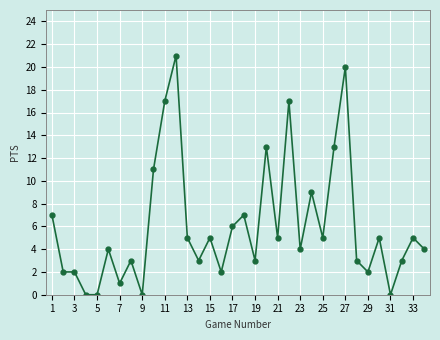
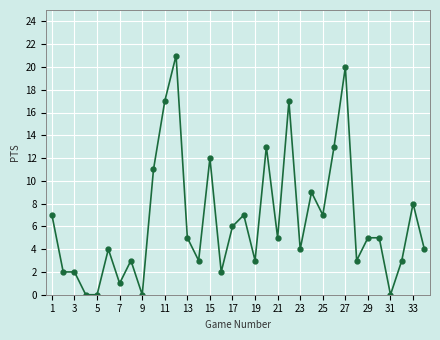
  {
    "1": 7,
    "3": 2,
    "5": 0,
    "7": 1,
    "9": 0,
    "11": 17,
    "13": 5,
-   "15": 5,
+   "15": 12,
    "17": 6,
    "19": 3,
    "21": 5,
    "23": 4,
-   "25": 5,
+   "25": 7,
    "27": 20,
-   "29": 2,
+   "29": 5,
    "31": 0,
-   "33": 5
+   "33": 8
  }
